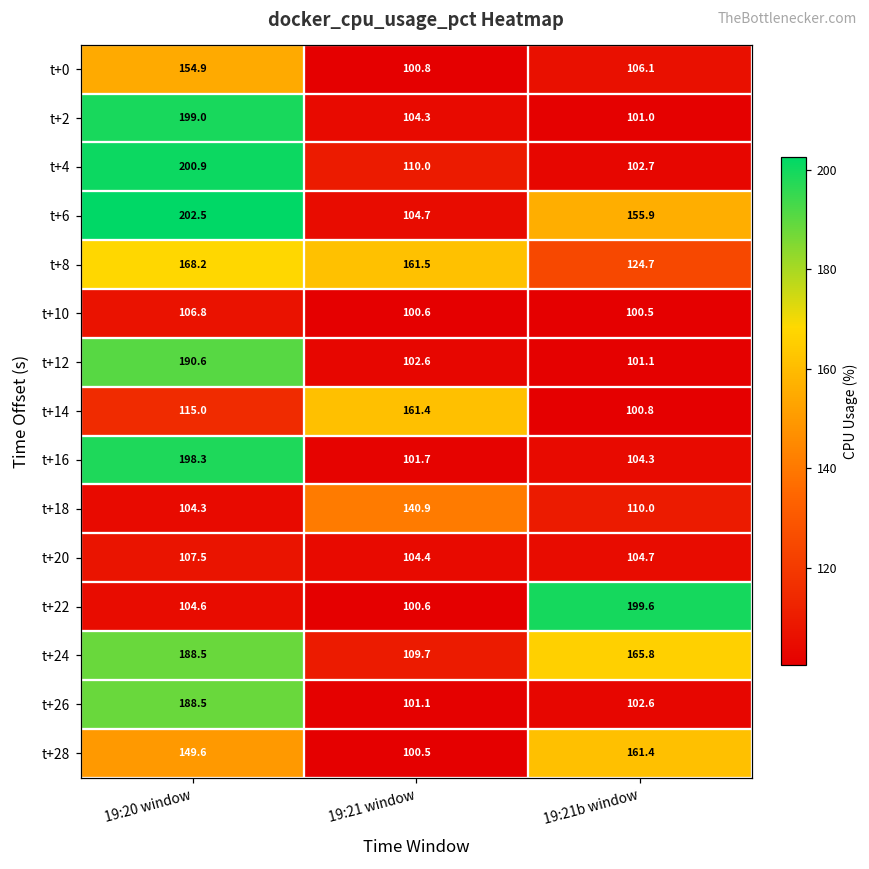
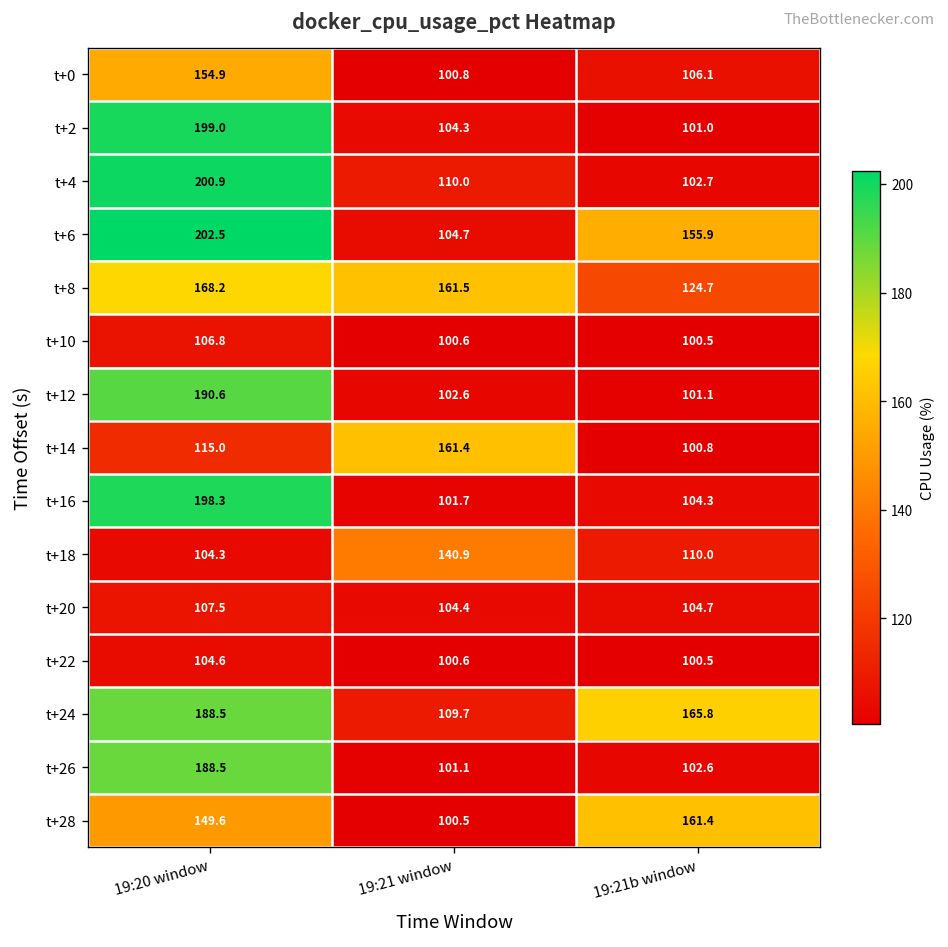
  {
    "t+0": {
      "19:20 window": 154.9,
      "19:21 window": 100.8,
      "19:21b window": 106.1
    },
    "t+2": {
      "19:20 window": 199.0,
      "19:21 window": 104.3,
      "19:21b window": 101.0
    },
    "t+4": {
      "19:20 window": 200.9,
      "19:21 window": 110.0,
      "19:21b window": 102.7
    },
    "t+6": {
      "19:20 window": 202.5,
      "19:21 window": 104.7,
      "19:21b window": 155.9
    },
    "t+8": {
      "19:20 window": 168.2,
      "19:21 window": 161.5,
      "19:21b window": 124.7
    },
    "t+10": {
      "19:20 window": 106.8,
      "19:21 window": 100.6,
      "19:21b window": 100.5
    },
    "t+12": {
      "19:20 window": 190.6,
      "19:21 window": 102.6,
      "19:21b window": 101.1
    },
    "t+14": {
      "19:20 window": 115.0,
      "19:21 window": 161.4,
      "19:21b window": 100.8
    },
    "t+16": {
      "19:20 window": 198.3,
      "19:21 window": 101.7,
      "19:21b window": 104.3
    },
    "t+18": {
      "19:20 window": 104.3,
      "19:21 window": 140.9,
      "19:21b window": 110.0
    },
    "t+20": {
      "19:20 window": 107.5,
      "19:21 window": 104.4,
      "19:21b window": 104.7
    },
    "t+22": {
      "19:20 window": 104.6,
      "19:21 window": 100.6,
-     "19:21b window": 199.6
+     "19:21b window": 100.5
    },
    "t+24": {
      "19:20 window": 188.5,
      "19:21 window": 109.7,
      "19:21b window": 165.8
    },
    "t+26": {
      "19:20 window": 188.5,
      "19:21 window": 101.1,
      "19:21b window": 102.6
    },
    "t+28": {
      "19:20 window": 149.6,
      "19:21 window": 100.5,
      "19:21b window": 161.4
    }
  }
